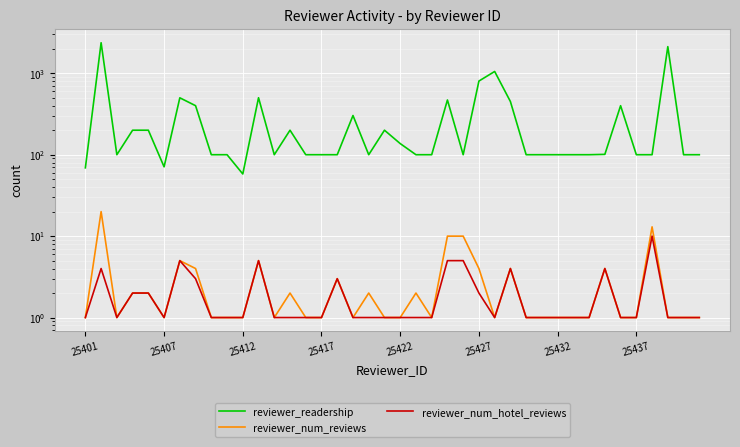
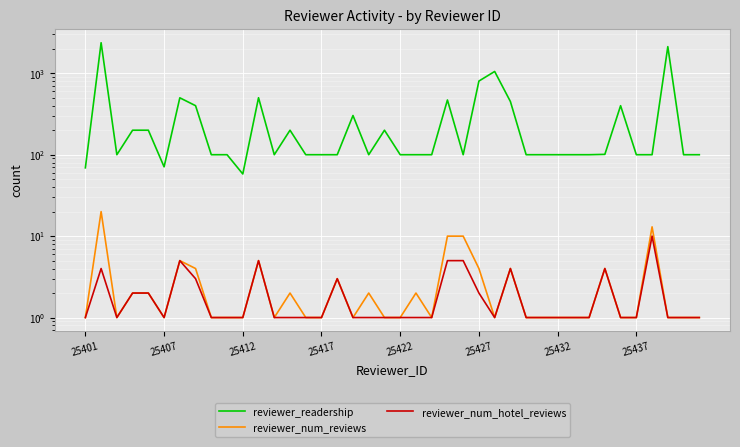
  {
    "reviewer_readership": {
      "25401": 70,
      "25407": 70,
      "25412": 60,
      "25417": 100,
-     "25422": 140,
+     "25422": 100,
      "25427": 800,
      "25432": 100,
      "25437": 100
    },
    "reviewer_num_reviews": {
      "25427": 4
    },
    "reviewer_num_hotel_reviews": {
      "25427": 2
    }
  }
